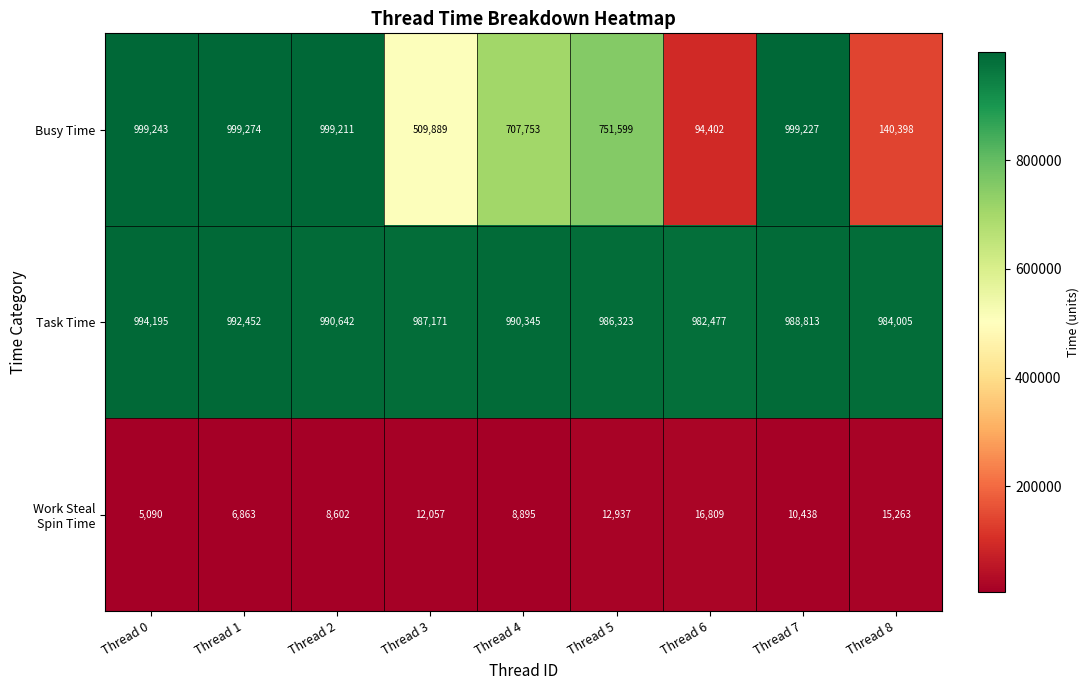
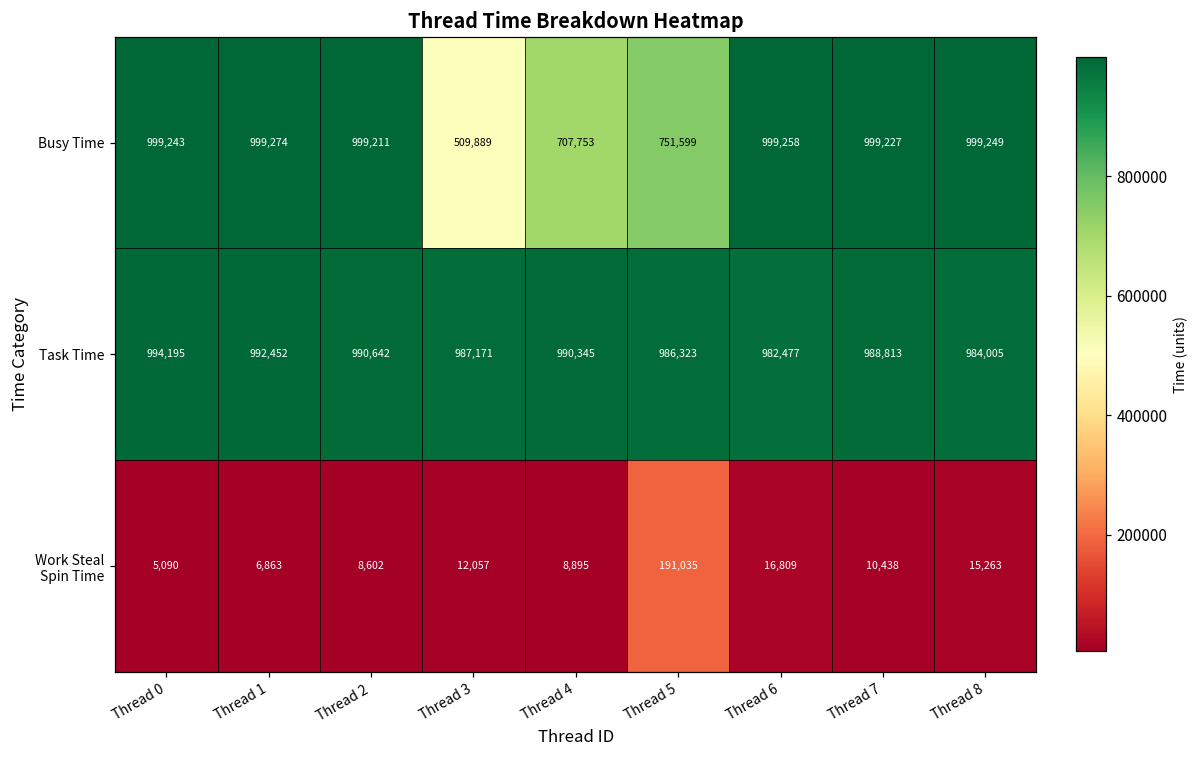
  {
    "Busy Time": {
      "Thread 0": "999,243",
      "Thread 1": "999,274",
      "Thread 2": "999,211",
      "Thread 3": "509,889",
      "Thread 4": "707,753",
      "Thread 5": "751,599",
-     "Thread 6": "94,402",
+     "Thread 6": "999,258",
      "Thread 7": "999,227",
-     "Thread 8": "140,398"
+     "Thread 8": "999,249"
    },
    "Task Time": {
      "Thread 0": "994,195",
      "Thread 1": "992,452",
      "Thread 2": "990,642",
      "Thread 3": "987,171",
      "Thread 4": "990,345",
      "Thread 5": "986,323",
      "Thread 6": "982,477",
      "Thread 7": "988,813",
      "Thread 8": "984,005"
    },
    "Work Steal Spin Time": {
      "Thread 0": "5,090",
      "Thread 1": "6,863",
      "Thread 2": "8,602",
      "Thread 3": "12,057",
      "Thread 4": "8,895",
-     "Thread 5": "12,937",
+     "Thread 5": "191,035",
      "Thread 6": "16,809",
      "Thread 7": "10,438",
      "Thread 8": "15,263"
    }
  }
